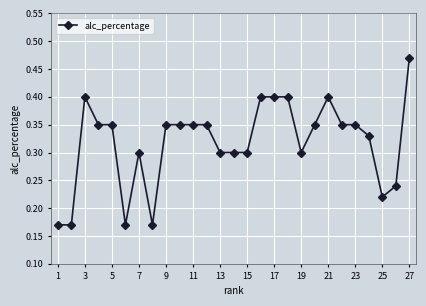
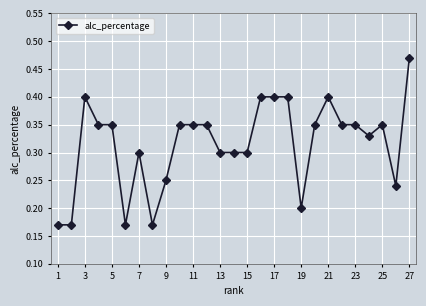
  {
    "1": 0.17,
    "3": 0.40,
    "5": 0.35,
    "7": 0.30,
-   "9": 0.35,
+   "9": 0.25,
    "11": 0.35,
    "13": 0.30,
    "15": 0.30,
    "17": 0.40,
-   "19": 0.3,
+   "19": 0.2,
    "21": 0.40,
    "23": 0.35,
-   "25": 0.22,
+   "25": 0.35,
    "27": 0.47
  }
